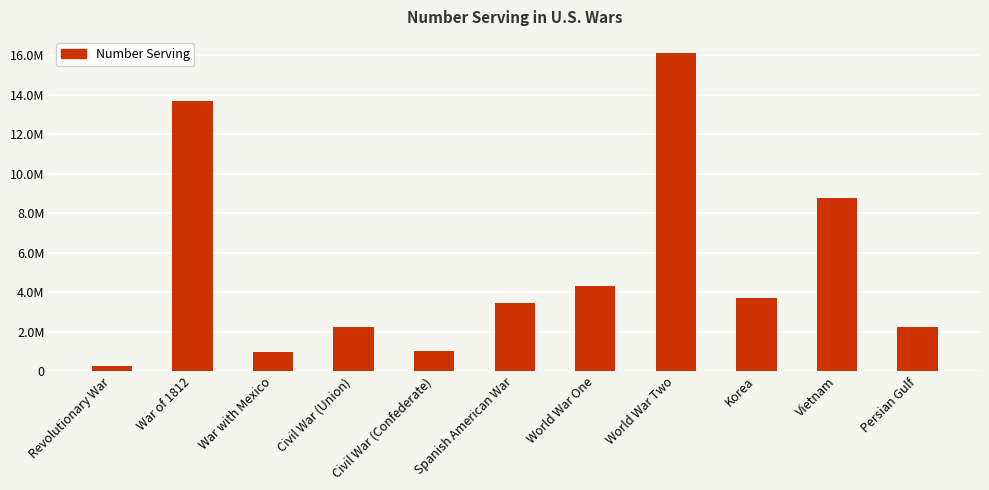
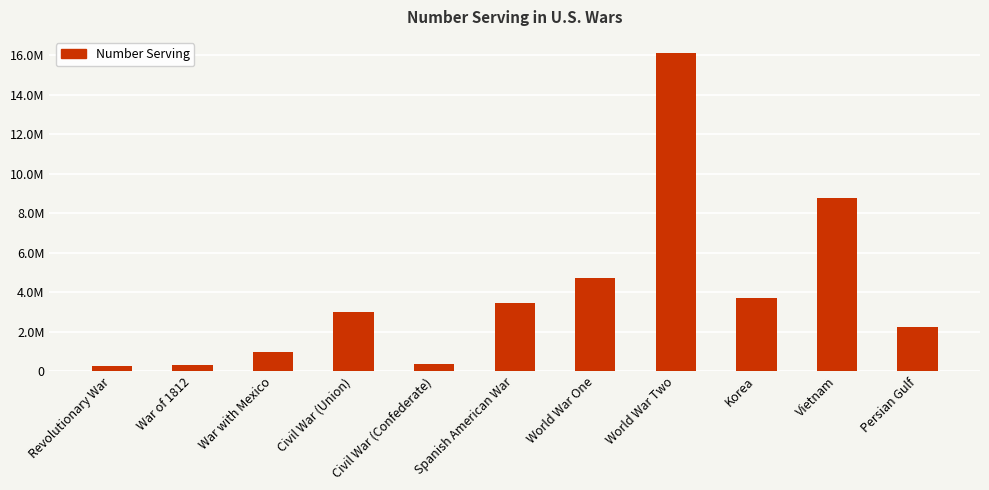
  {
    "Revolutionary War": 300000,
-   "War of 1812": 13700000,
+   "War of 1812": 300000,
    "War with Mexico": 1000000,
-   "Civil War (Union)": 2200000,
-   "Civil War (Confederate)": 1000000,
+   "Civil War (Union)": 3000000,
+   "Civil War (Confederate)": 400000,
    "Spanish American War": 3500000,
-   "World War One": 4300000,
+   "World War One": 4700000,
    "World War Two": 16100000,
    "Korea": 3700000,
    "Vietnam": 8700000,
    "Persian Gulf": 2200000
  }
